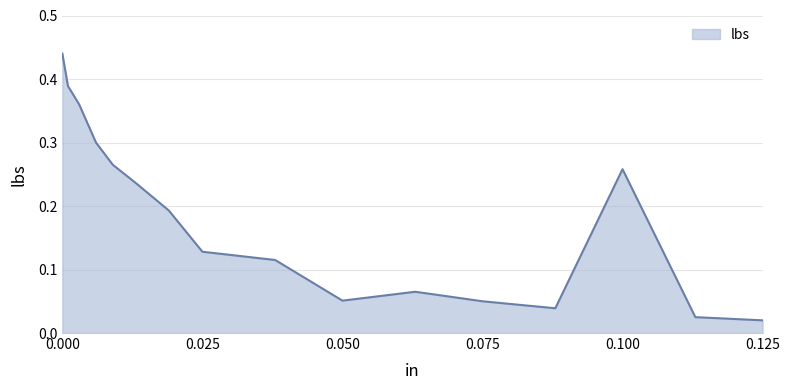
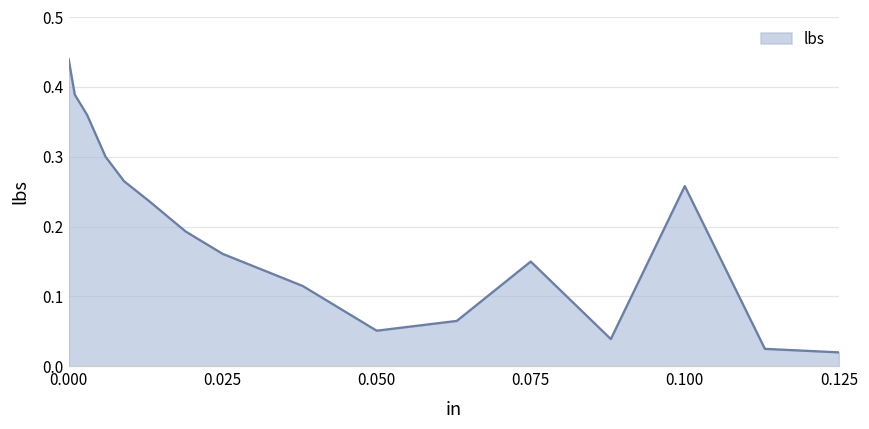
  {
    "0.000": 0.44,
-   "0.025": 0.13,
+   "0.025": 0.16,
    "0.050": 0.05,
-   "0.075": 0.05,
+   "0.075": 0.15,
    "0.100": 0.26,
    "0.125": 0.02
  }
